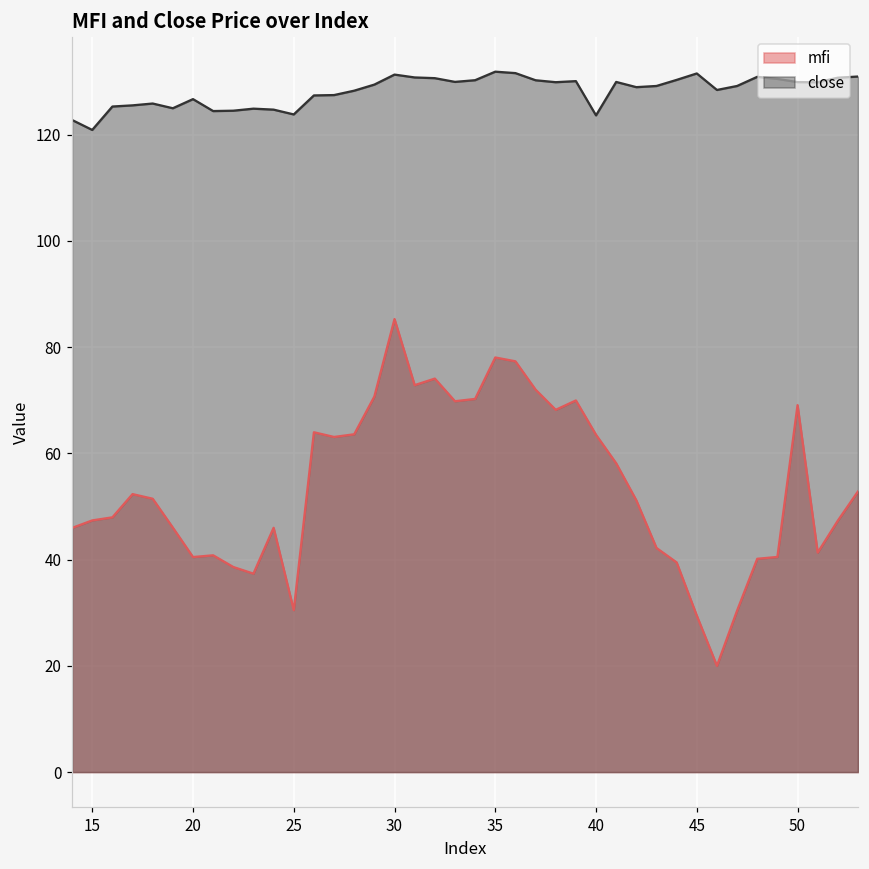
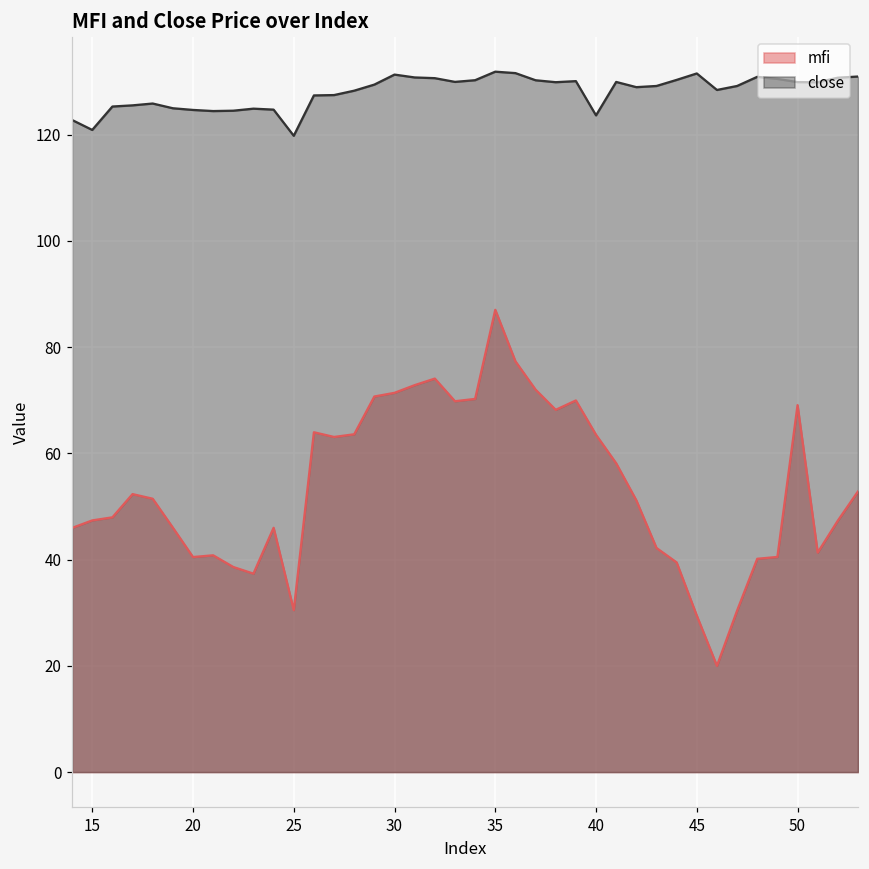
  {
    "mfi": {
      "15": 47,
      "20": 40,
      "25": 30,
-     "30": 85,
-     "35": 78,
+     "30": 71,
+     "35": 87,
      "40": 63,
      "45": 29,
      "50": 69
    },
    "close": {
      "15": 121,
-     "20": 127,
-     "25": 124,
+     "20": 125,
+     "25": 120,
      "30": 131,
      "35": 132,
      "40": 124,
      "45": 132
    }
  }
